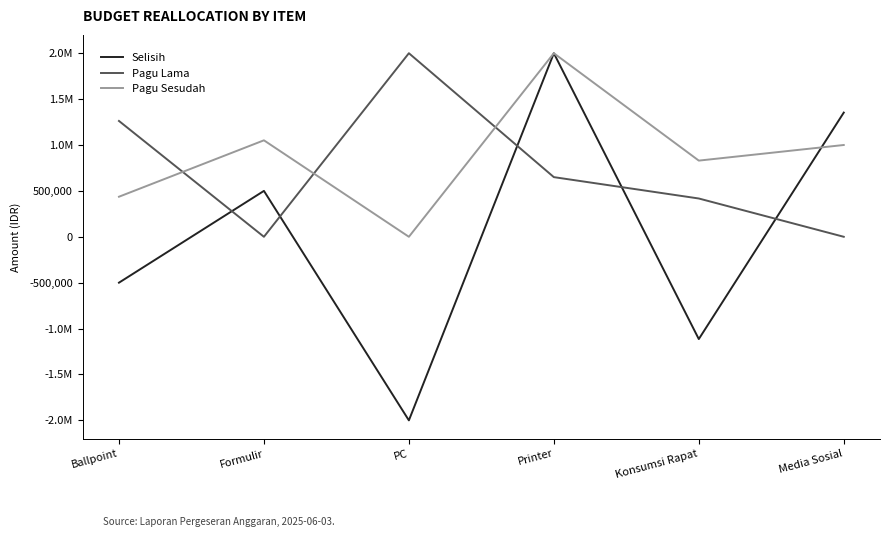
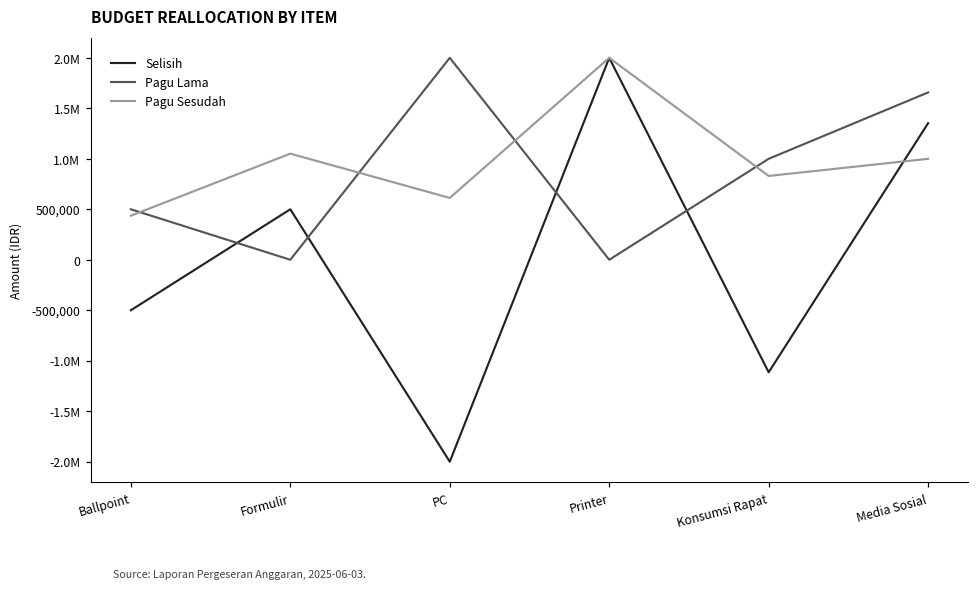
  {
    "Selisih": {
      "Ballpoint": "-500,000",
      "Formulir": "500,000",
      "PC": "-2,000,000",
      "Konsumsi Rapat": "-1,100,000",
      "Media Sosial": "1,400,000"
    },
    "Pagu Lama": {
-     "Ballpoint": "1,300,000",
+     "Ballpoint": "500,000",
      "Formulir": "0",
      "PC": "2,000,000",
-     "Printer": "600,000",
-     "Konsumsi Rapat": "400,000",
-     "Media Sosial": "0"
+     "Printer": "0",
+     "Konsumsi Rapat": "1,000,000",
+     "Media Sosial": "1,700,000"
    },
    "Pagu Sesudah": {
      "Ballpoint": "400,000",
      "Formulir": "1,100,000",
-     "PC": "0",
+     "PC": "600,000",
      "Konsumsi Rapat": "800,000",
      "Media Sosial": "1,000,000"
    }
  }
